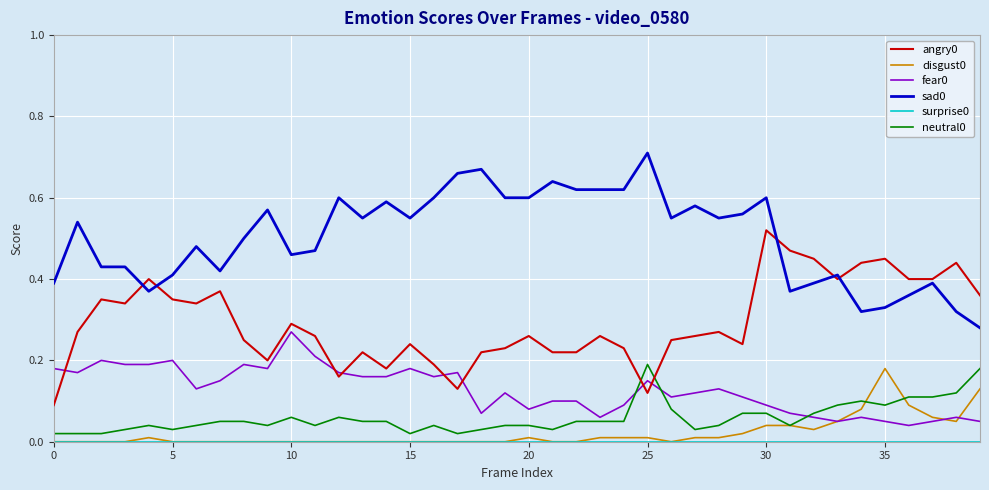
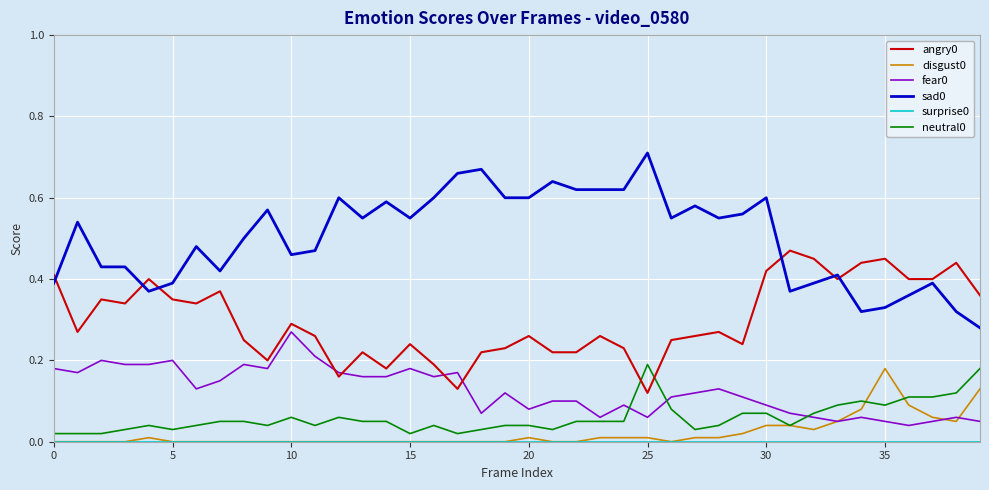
  {
    "angry0": {
-     "0": 0.09,
+     "0": 0.41,
      "5": 0.35,
      "10": 0.29,
      "15": 0.24,
      "20": 0.26,
      "25": 0.12,
-     "30": 0.52,
+     "30": 0.42,
      "35": 0.45
    },
    "disgust0": {
      "20": 0.01,
      "25": 0.01,
      "30": 0.04,
      "35": 0.18
    },
    "fear0": {
      "0": 0.18,
      "5": 0.20,
      "10": 0.27,
      "15": 0.18,
      "20": 0.08,
-     "25": 0.15,
+     "25": 0.06,
      "30": 0.09,
      "35": 0.05
    },
    "sad0": {
      "0": 0.39,
-     "5": 0.41,
+     "5": 0.39,
      "10": 0.46,
      "15": 0.55,
      "20": 0.60,
      "25": 0.71,
      "30": 0.60,
      "35": 0.33
    },
    "surprise0": {
      "20": 0.00,
      "25": 0.00,
      "30": 0.00,
      "35": 0.00
    },
    "neutral0": {
      "0": 0.02,
      "5": 0.03,
      "10": 0.06,
      "15": 0.02,
      "20": 0.04,
      "25": 0.19,
      "30": 0.07,
      "35": 0.09
    }
  }
